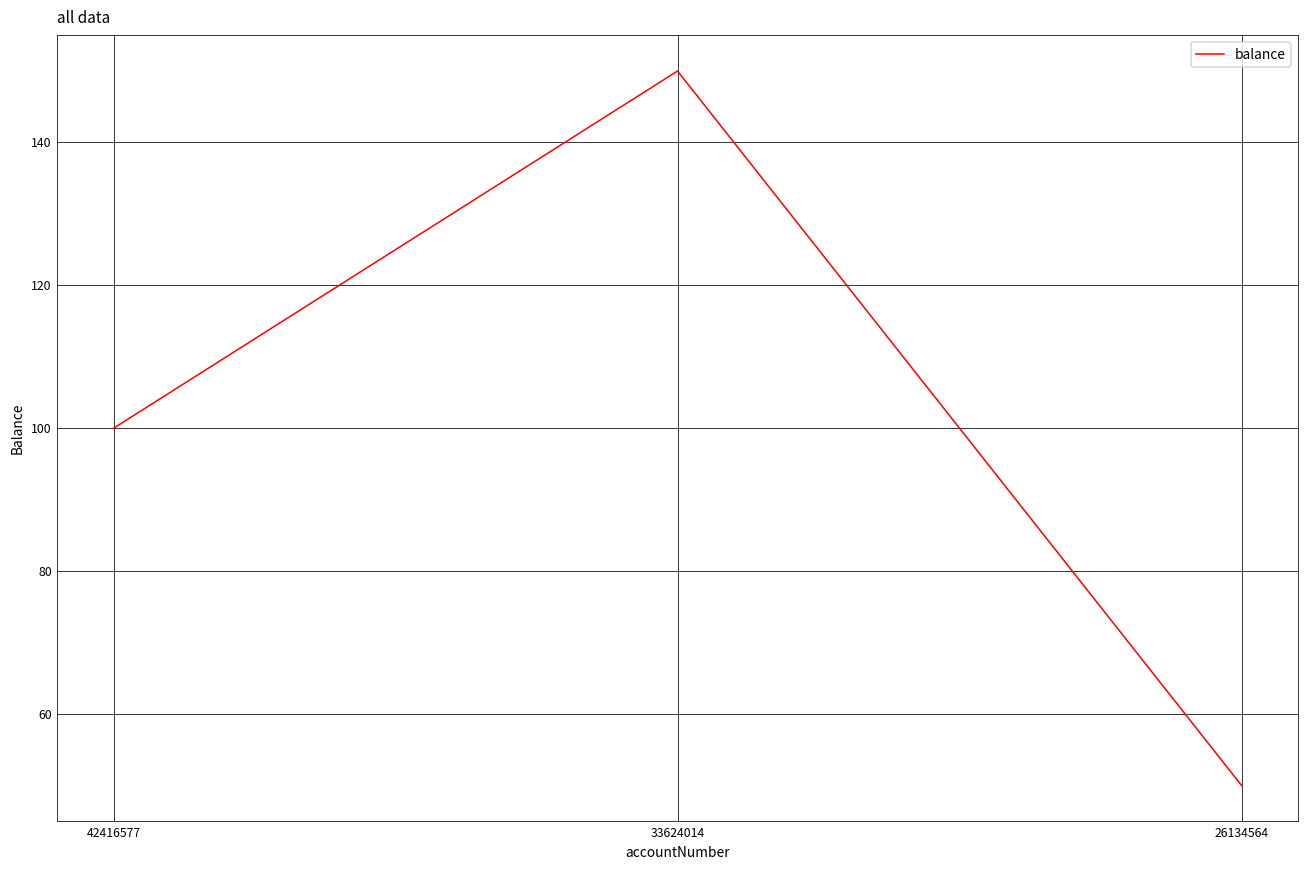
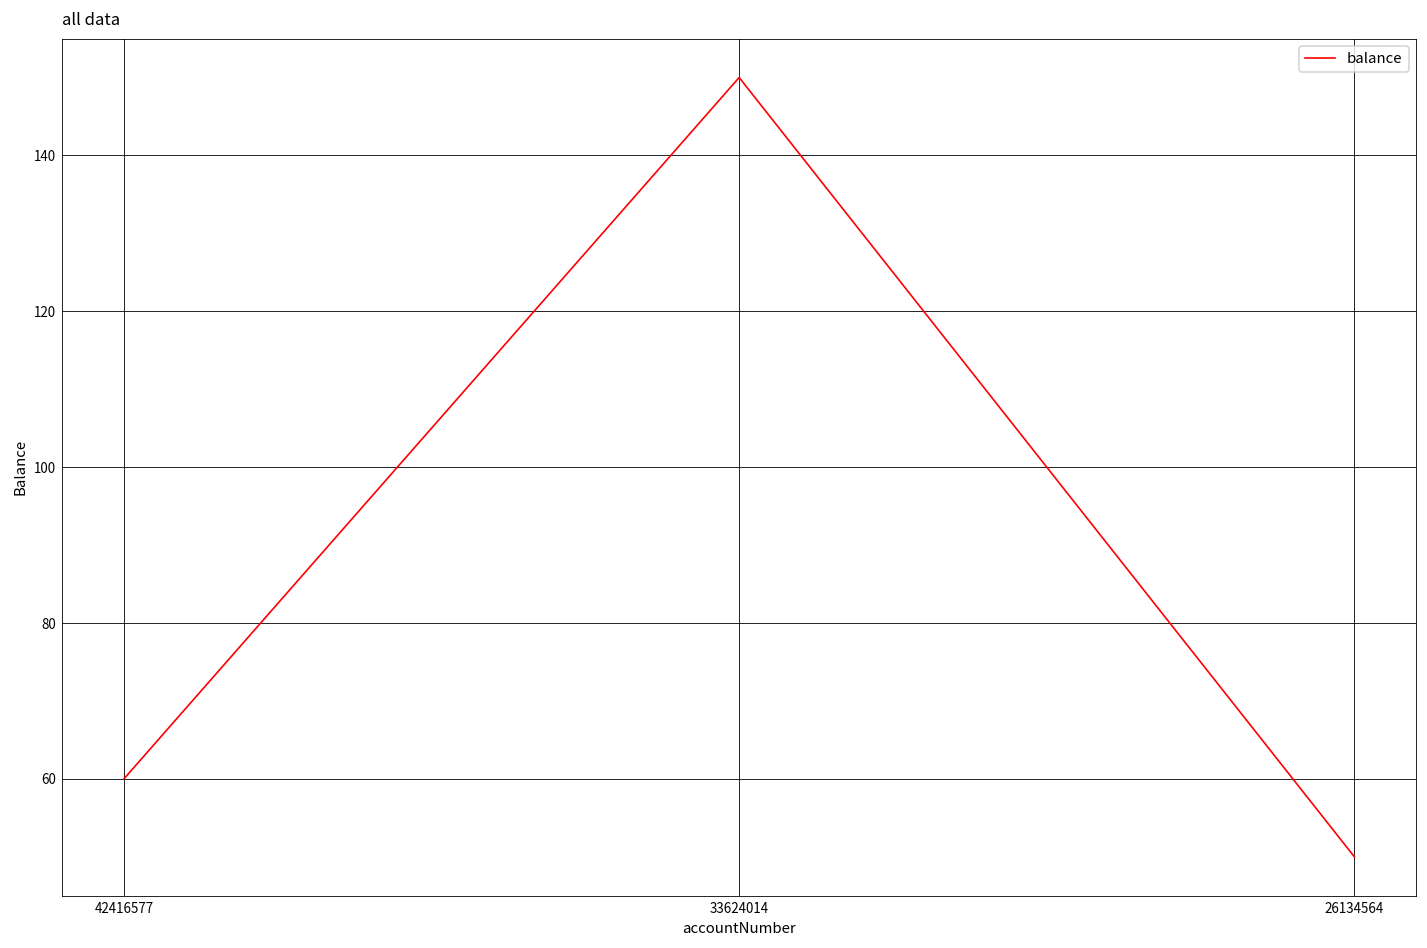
  {
-   "42416577": 100,
+   "42416577": 60,
    "33624014": 150,
    "26134564": 50
  }
